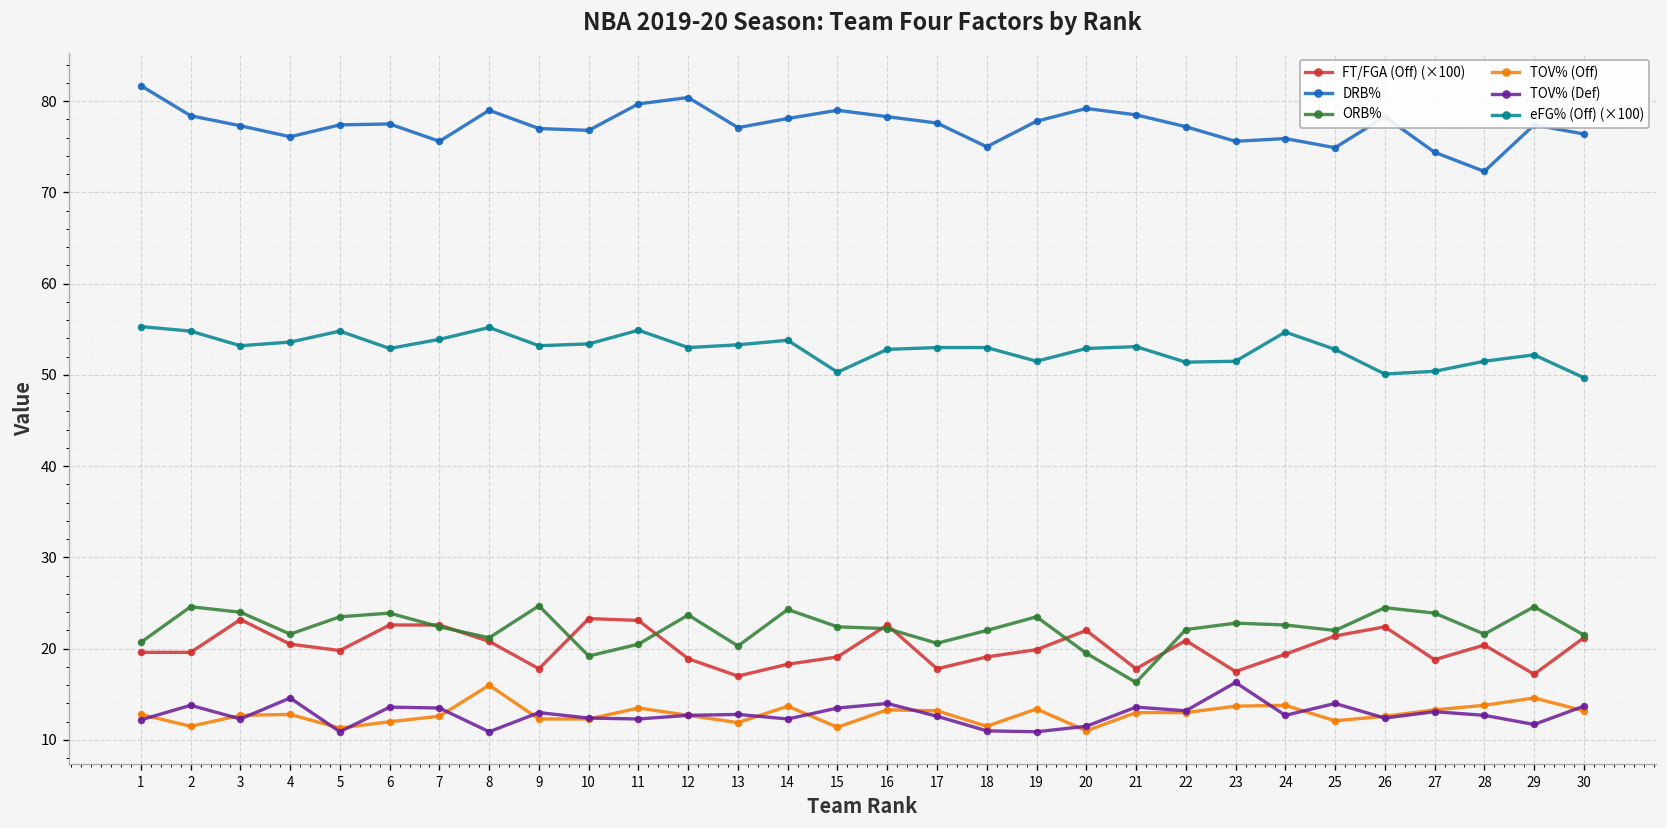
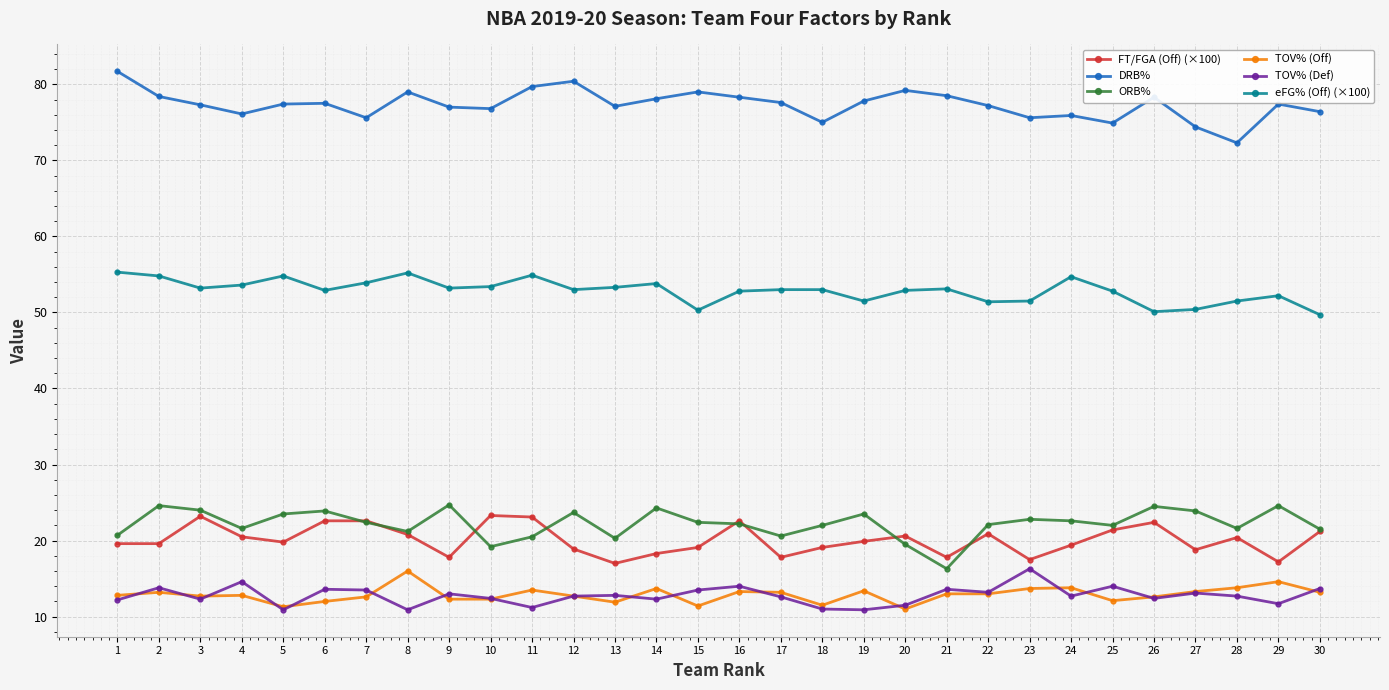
  {
    "FT/FGA (Off) (×100)": {
      "1": 20,
      "2": 20,
      "3": 23,
      "4": 21,
      "5": 20,
      "6": 23,
      "8": 21,
      "9": 18,
      "10": 23,
      "11": 23,
      "12": 19,
      "13": 17,
      "14": 18,
      "15": 19,
      "16": 23,
      "17": 18,
      "18": 19,
      "19": 20,
-     "20": 22,
+     "20": 21,
      "21": 18,
      "22": 21,
      "23": 18,
      "24": 19,
      "25": 21,
      "26": 22,
      "27": 19,
      "28": 20,
      "29": 17
    },
    "DRB%": {
      "1": 82,
      "2": 78,
      "3": 77,
      "4": 76,
      "5": 77,
      "6": 78,
      "7": 76,
      "8": 79,
      "9": 77,
      "10": 77,
      "11": 80,
      "12": 80,
      "13": 77,
      "14": 78,
      "15": 79,
      "16": 78,
      "17": 78,
      "18": 75,
      "19": 78,
      "20": 79,
      "21": 79,
      "22": 77,
      "23": 76,
      "24": 76,
      "25": 75,
      "27": 74,
      "28": 72,
      "29": 77,
      "30": 76
    },
    "ORB%": {
      "1": 21,
      "2": 25,
      "3": 24,
      "4": 22,
      "5": 24,
      "6": 24,
      "8": 21,
      "9": 25,
      "10": 19,
      "11": 21,
      "12": 24,
      "13": 20,
      "14": 24,
      "15": 22,
      "16": 22,
      "17": 21,
      "18": 22,
      "19": 24,
      "20": 20,
      "21": 16,
      "22": 22,
      "23": 23,
      "24": 23,
      "25": 22,
      "26": 25,
      "27": 24,
      "28": 22,
      "29": 25
    },
    "TOV% (Off)": {
      "1": 13,
-     "2": 12,
+     "2": 13,
      "3": 13,
      "4": 13,
      "5": 11,
      "6": 12,
      "7": 13,
      "8": 16,
      "9": 12,
      "11": 14,
      "13": 12,
      "14": 14,
      "15": 11,
      "16": 13,
      "17": 13,
      "18": 12,
      "19": 13,
      "20": 11,
      "21": 13,
      "23": 14,
      "24": 14,
      "25": 12,
      "28": 14,
      "29": 15,
      "30": 13
    },
    "TOV% (Def)": {
      "1": 12,
      "2": 14,
      "3": 12,
      "4": 15,
      "5": 11,
      "6": 14,
      "7": 14,
      "8": 11,
      "9": 13,
-     "11": 12,
+     "11": 11,
      "13": 13,
      "14": 12,
      "15": 14,
      "16": 14,
      "17": 13,
      "18": 11,
      "19": 11,
      "20": 12,
      "21": 14,
      "23": 16,
      "24": 13,
      "25": 14,
      "28": 13,
      "29": 12,
      "30": 14
    },
    "eFG% (Off) (×100)": {
      "1": 55,
      "2": 55,
      "3": 53,
      "4": 54,
      "5": 55,
      "6": 53,
      "7": 54,
      "8": 55,
      "9": 53,
      "10": 53,
      "11": 55,
      "12": 53,
      "13": 53,
      "14": 54,
      "15": 50,
      "16": 53,
      "17": 53,
      "18": 53,
      "19": 52,
      "20": 53,
      "21": 53,
      "22": 51,
      "23": 52,
      "24": 55,
      "25": 53,
      "26": 50,
      "27": 50,
      "28": 52,
      "29": 52,
      "30": 50
    }
  }
